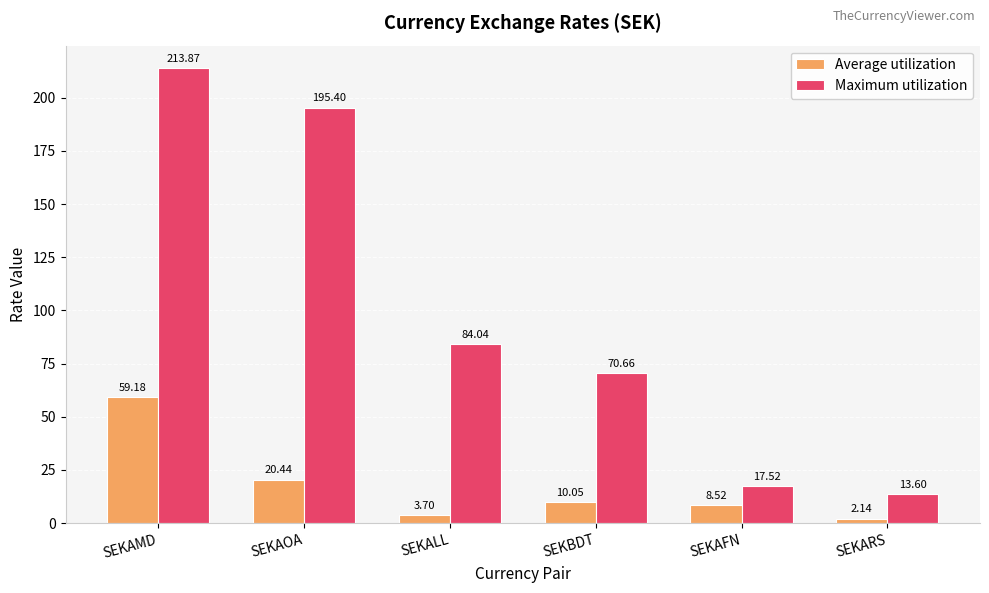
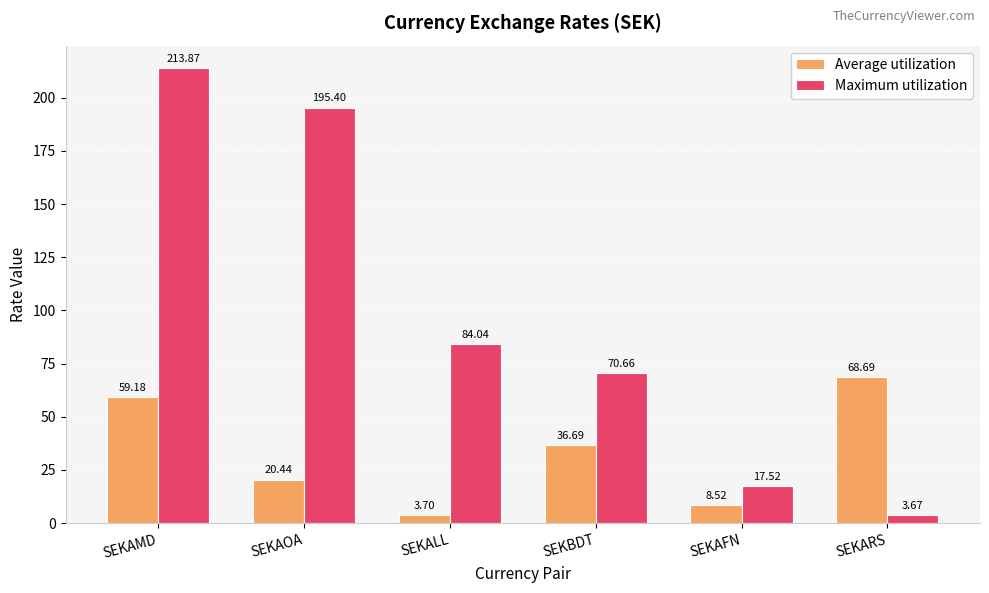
  {
    "Average utilization": {
      "SEKAMD": 59.18,
      "SEKAOA": 20.44,
      "SEKALL": 3.70,
-     "SEKBDT": 10.05,
+     "SEKBDT": 36.69,
      "SEKAFN": 8.52,
-     "SEKARS": 2.14
+     "SEKARS": 68.69
    },
    "Maximum utilization": {
      "SEKAMD": 213.87,
      "SEKAOA": 195.40,
      "SEKALL": 84.04,
      "SEKBDT": 70.66,
      "SEKAFN": 17.52,
-     "SEKARS": 13.60
+     "SEKARS": 3.67
    }
  }
